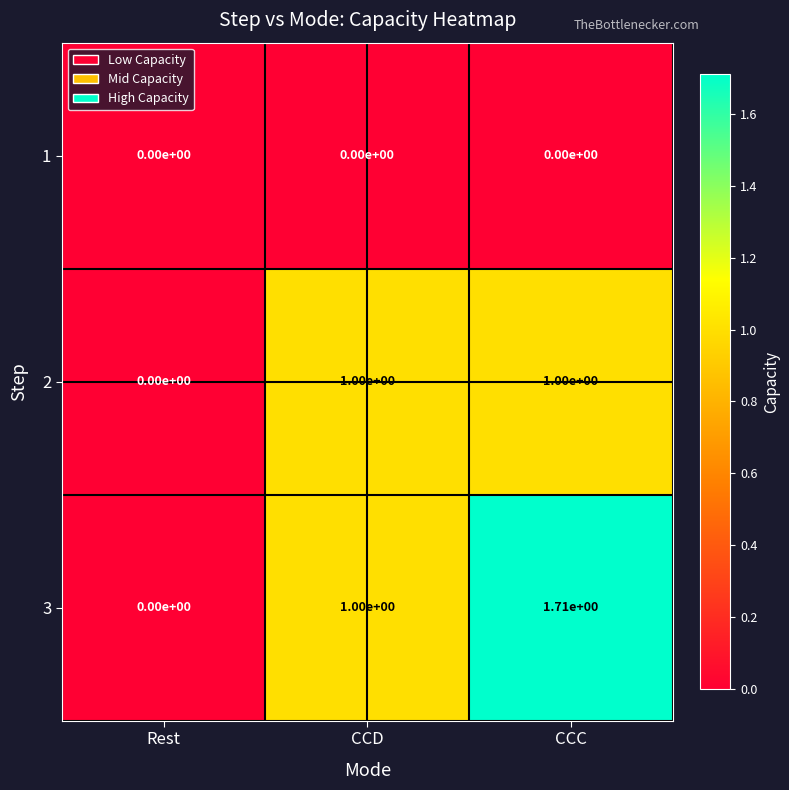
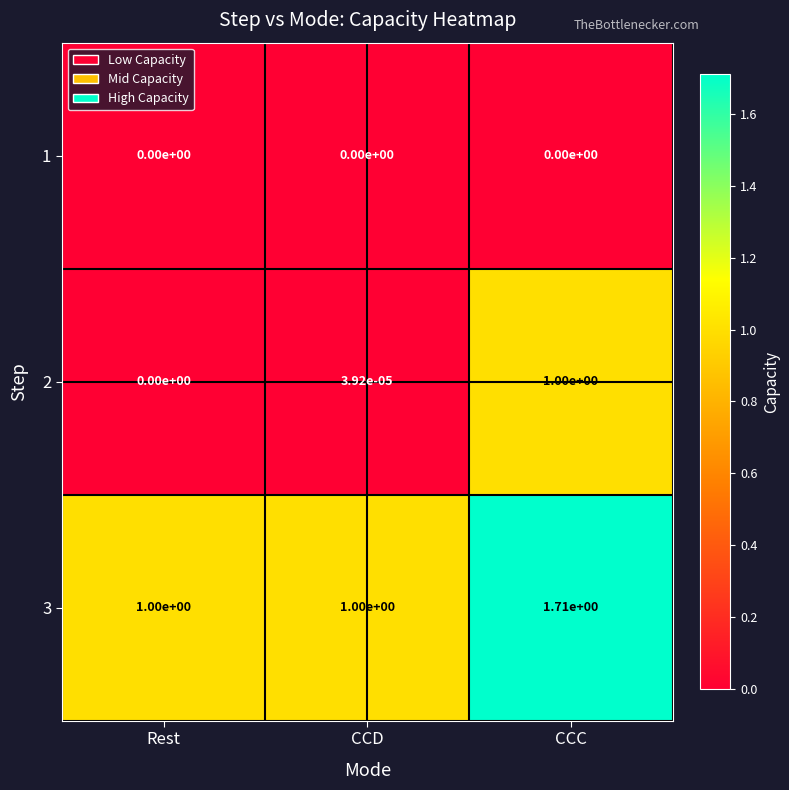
  {
    "1": {
      "Rest": "0.00e+00",
      "CCD": "0.00e+00",
      "CCC": "0.00e+00"
    },
    "2": {
      "Rest": "0.00e+00",
-     "CCD": "1.00e+00",
+     "CCD": "3.92e-05",
      "CCC": "1.00e+00"
    },
    "3": {
-     "Rest": "0.00e+00",
+     "Rest": "1.00e+00",
      "CCD": "1.00e+00",
      "CCC": "1.71e+00"
    }
  }
